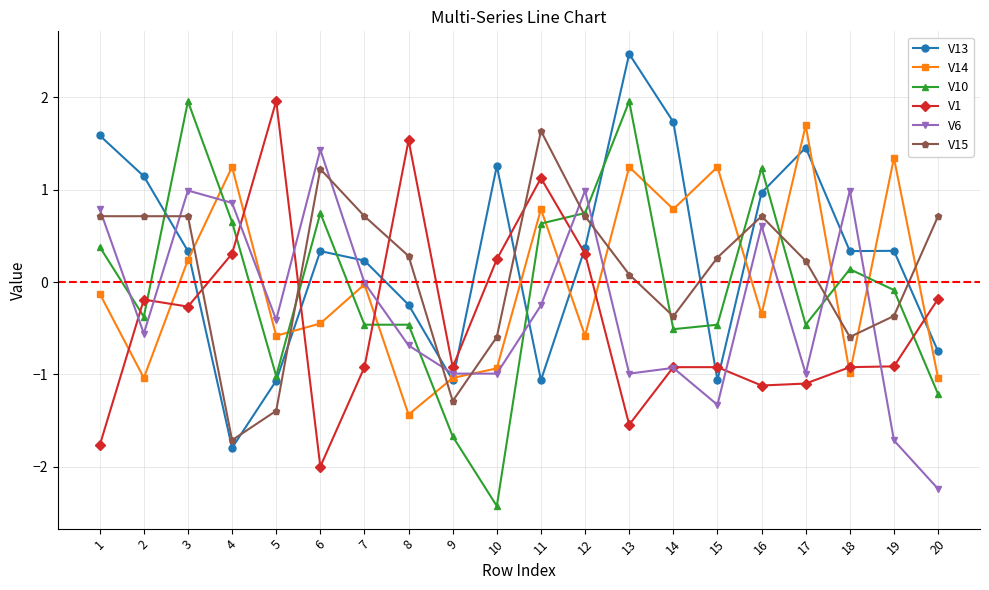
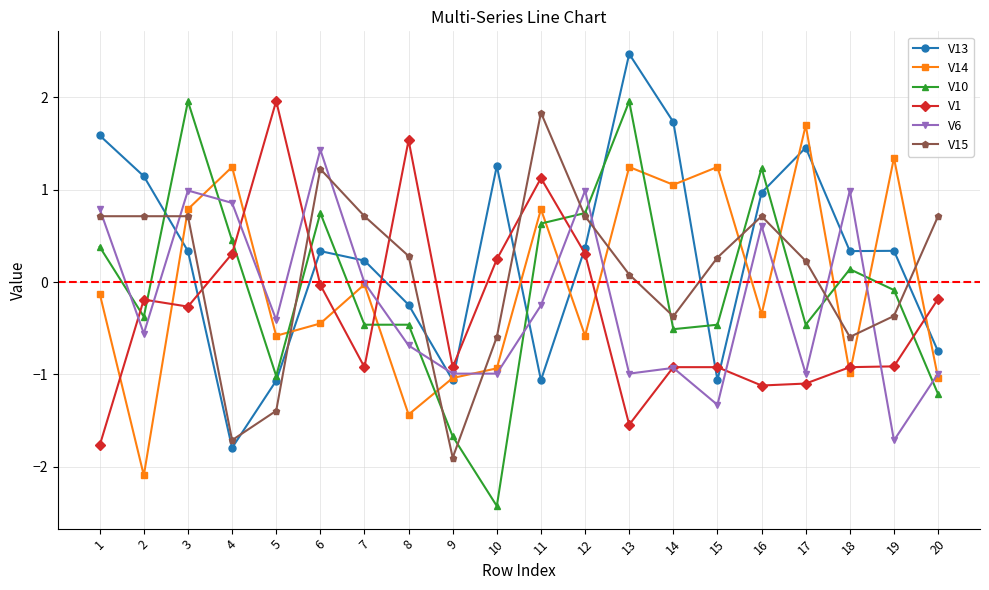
  {
    "V13": {
      "1": 1.6,
      "2": 1.1,
      "3": 0.3,
      "4": -1.8,
      "5": -1.1,
      "6": 0.3,
      "7": 0.2,
      "8": -0.2,
      "10": 1.3,
      "11": -1.1,
      "12": 0.4,
      "13": 2.5,
      "14": 1.7,
      "15": -1.1,
      "16": 1.0,
      "17": 1.5,
      "18": 0.3,
      "19": 0.3,
      "20": -0.8
    },
    "V14": {
      "1": -0.1,
-     "2": -1.0,
-     "3": 0.2,
+     "2": -2.1,
+     "3": 0.8,
      "4": 1.2,
      "5": -0.6,
      "6": -0.4,
      "8": -1.4,
      "10": -0.9,
      "11": 0.8,
      "12": -0.6,
      "13": 1.2,
-     "14": 0.8,
+     "14": 1.1,
      "15": 1.2,
      "16": -0.3,
      "17": 1.7,
      "18": -1.0,
      "19": 1.3,
      "20": -1.0
    },
    "V10": {
      "1": 0.4,
      "2": -0.4,
      "3": 2.0,
-     "4": 0.6,
+     "4": 0.5,
      "5": -1.0,
      "6": 0.7,
      "7": -0.5,
      "8": -0.5,
      "9": -1.7,
      "10": -2.4,
      "11": 0.6,
      "12": 0.7,
      "13": 2.0,
      "14": -0.5,
      "15": -0.5,
      "16": 1.2,
      "17": -0.5,
      "18": 0.1,
      "19": -0.1,
      "20": -1.2
    },
    "V1": {
      "1": -1.8,
      "2": -0.2,
      "3": -0.3,
      "4": 0.3,
      "5": 2.0,
-     "6": -2.0,
+     "6": 0.0,
      "7": -0.9,
      "8": 1.5,
      "9": -0.9,
      "10": 0.2,
      "11": 1.1,
      "12": 0.3,
      "13": -1.5,
      "15": -0.9,
      "16": -1.1,
      "17": -1.1,
      "18": -0.9,
      "19": -0.9,
      "20": -0.2
    },
    "V6": {
      "1": 0.8,
      "2": -0.6,
      "3": 1.0,
      "4": 0.9,
      "5": -0.4,
      "6": 1.4,
      "8": -0.7,
      "9": -1.0,
      "10": -1.0,
      "11": -0.3,
      "12": 1.0,
      "13": -1.0,
      "15": -1.3,
      "16": 0.6,
      "17": -1.0,
      "18": 1.0,
      "19": -1.7,
-     "20": -2.2
+     "20": -1.0
    },
    "V15": {
      "1": 0.7,
      "2": 0.7,
      "3": 0.7,
      "4": -1.7,
      "5": -1.4,
      "6": 1.2,
      "7": 0.7,
      "8": 0.3,
-     "9": -1.3,
+     "9": -1.9,
      "10": -0.6,
-     "11": 1.6,
+     "11": 1.8,
      "12": 0.7,
      "13": 0.1,
      "14": -0.4,
      "15": 0.3,
      "16": 0.7,
      "17": 0.2,
      "18": -0.6,
      "19": -0.4,
      "20": 0.7
    }
  }
